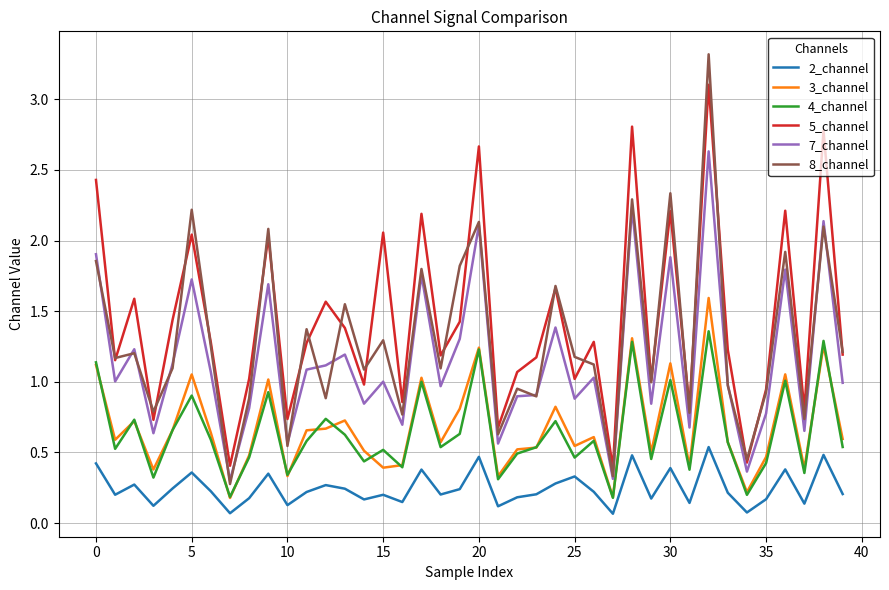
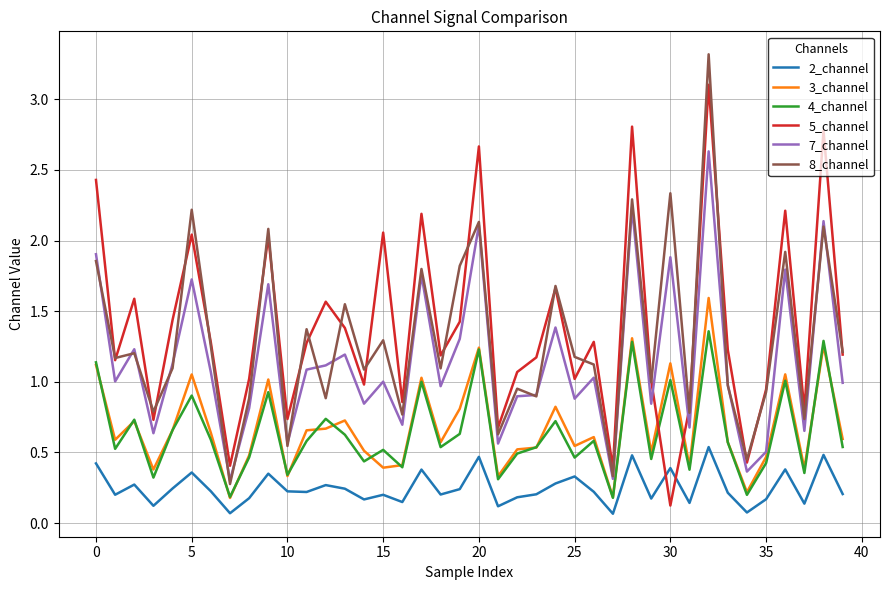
  {
    "2_channel": {
      "0": 0.42,
      "5": 0.36,
-     "10": 0.13,
+     "10": 0.22,
      "15": 0.20,
      "20": 0.47,
      "25": 0.33,
      "30": 0.39,
      "35": 0.17
    },
    "3_channel": {
      "0": 1.12,
      "5": 1.05,
      "15": 0.39,
      "25": 0.55,
      "30": 1.13,
      "35": 0.47
    },
    "4_channel": {
      "0": 1.14,
      "5": 0.90,
      "15": 0.52,
      "25": 0.46,
      "30": 1.01,
      "35": 0.42
    },
    "5_channel": {
      "0": 2.43,
      "5": 2.04,
      "10": 0.74,
      "15": 2.06,
      "20": 2.67,
      "25": 1.02,
-     "30": 2.21,
+     "30": 0.12,
      "35": 0.95
    },
    "7_channel": {
      "0": 1.90,
      "5": 1.72,
      "10": 0.56,
      "15": 1.00,
      "20": 2.11,
      "25": 0.88,
      "30": 1.88,
-     "35": 0.78
+     "35": 0.50
    },
    "8_channel": {
      "0": 1.85,
      "5": 2.22,
      "10": 0.55,
      "15": 1.29,
      "20": 2.13,
      "25": 1.18,
      "30": 2.33,
      "35": 0.93
    }
  }
